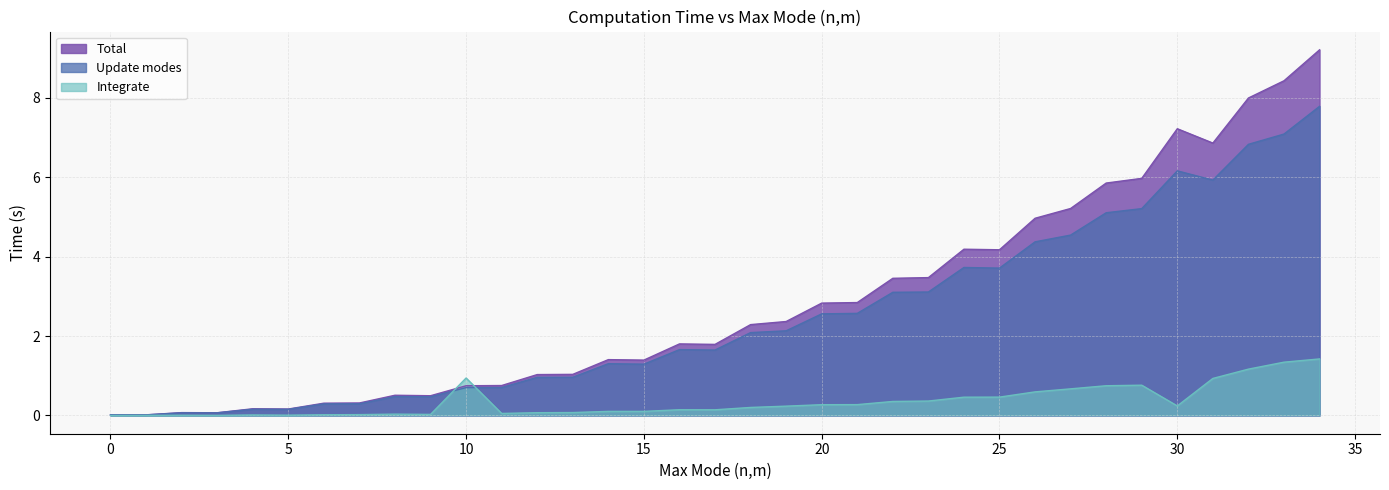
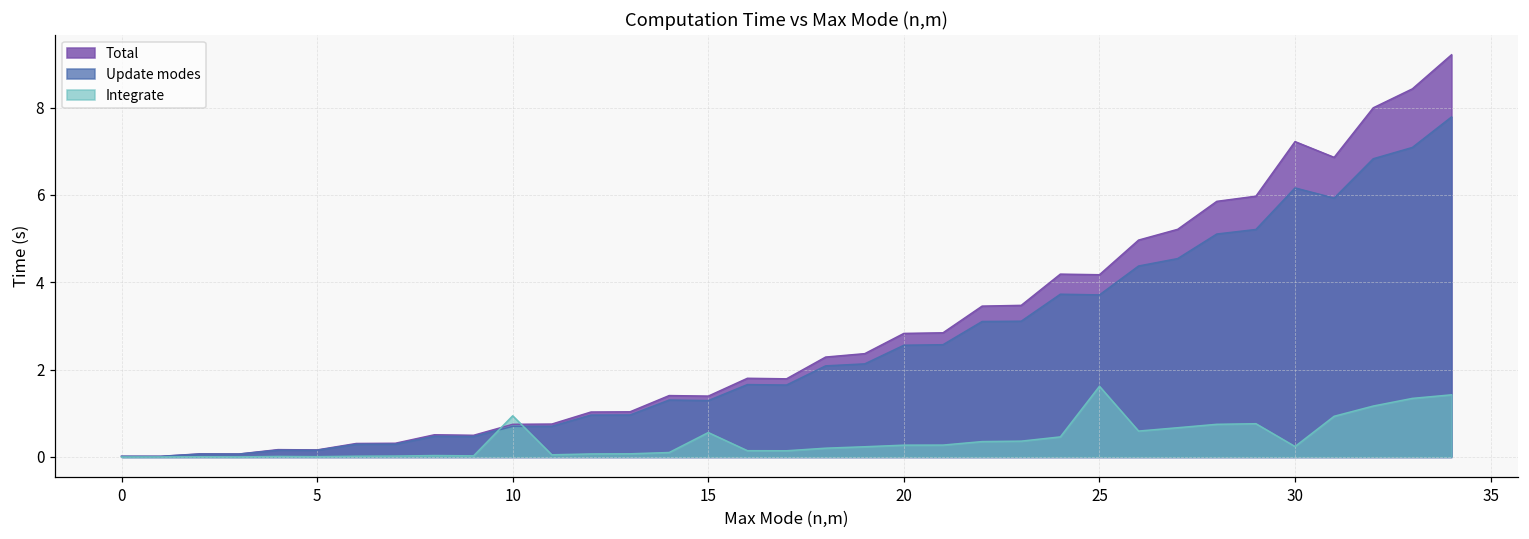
  {
    "Integrate": {
      "5": 0.0,
      "10": 0.9,
-     "15": 0.1,
+     "15": 0.6,
      "20": 0.3,
-     "25": 0.5,
+     "25": 1.6,
      "30": 0.2
    }
  }
